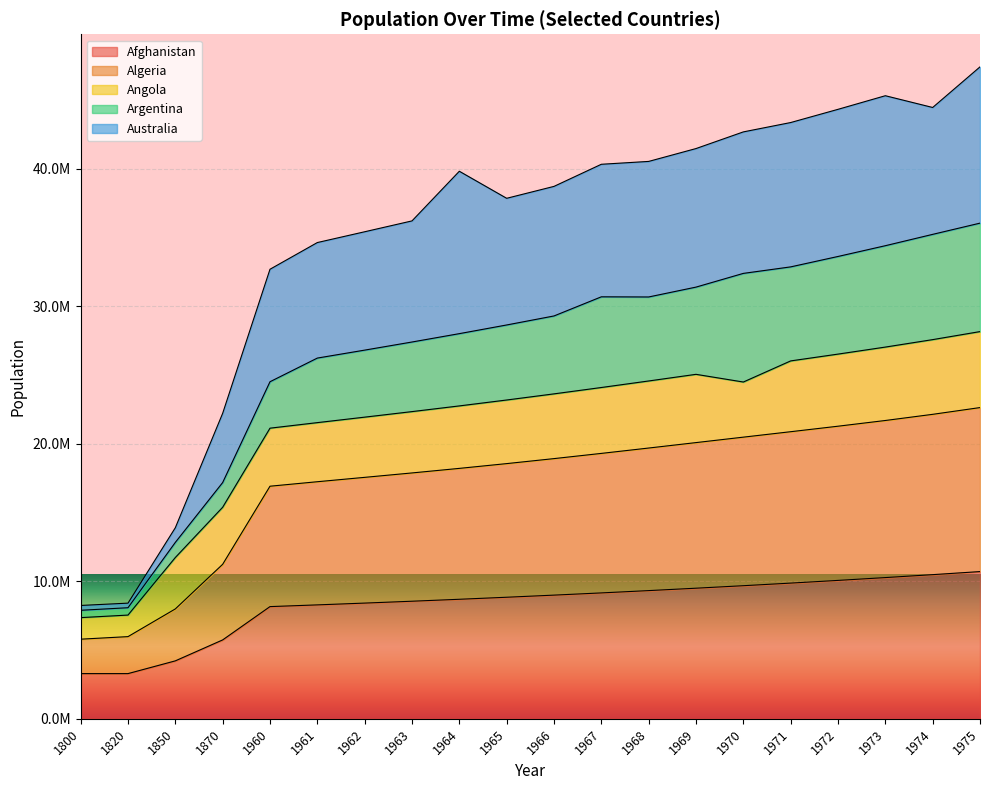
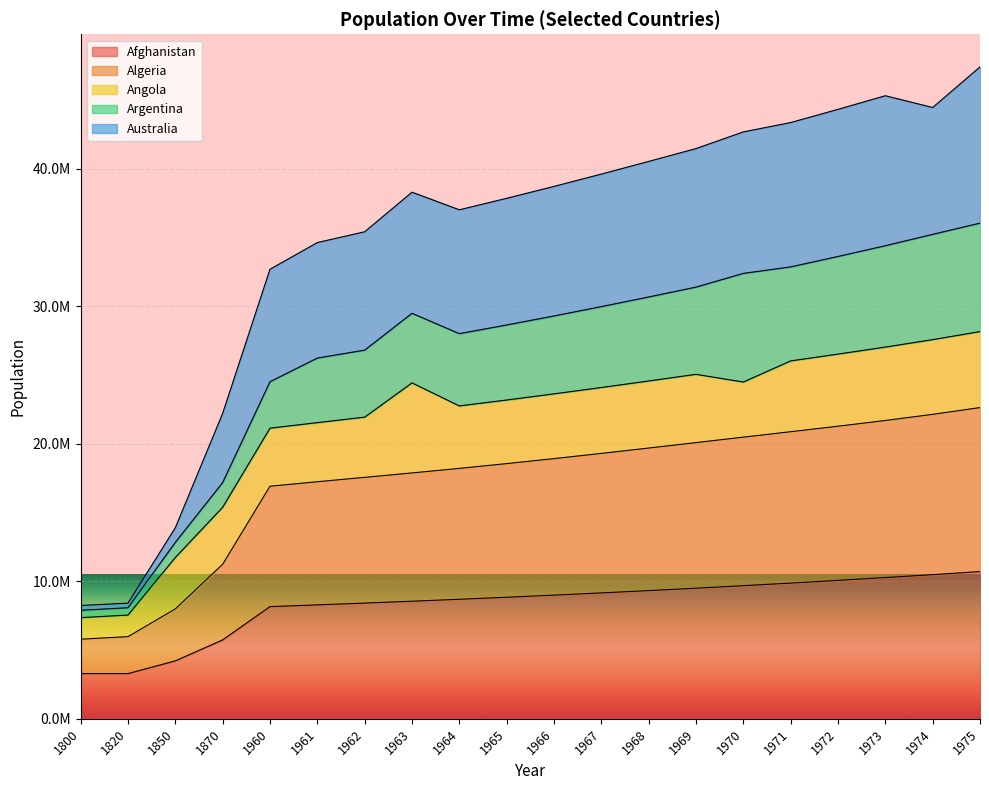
  {
    "Angola": {
      "1800": 1600000,
      "1820": 1600000,
      "1850": 3700000,
      "1870": 4100000,
      "1960": 4200000,
      "1961": 4300000,
      "1962": 4400000,
-     "1963": 4500000,
+     "1963": 6500000,
      "1964": 4500000,
      "1965": 4600000,
      "1966": 4700000,
      "1967": 4800000,
      "1968": 4900000,
      "1969": 5000000,
      "1970": 4000000,
      "1971": 5100000,
      "1972": 5200000,
      "1973": 5300000,
      "1974": 5400000,
      "1975": 5500000
    },
    "Argentina": {
      "1800": 500000,
      "1820": 500000,
      "1850": 1100000,
      "1870": 1800000,
      "1960": 3400000,
      "1961": 4700000,
      "1962": 4900000,
      "1963": 5100000,
      "1964": 5300000,
      "1965": 5500000,
      "1966": 5700000,
-     "1967": 6600000,
+     "1967": 5900000,
      "1968": 6100000,
      "1969": 6300000,
      "1970": 7900000,
      "1971": 6800000,
      "1972": 7100000,
      "1973": 7400000,
      "1974": 7700000,
      "1975": 7900000
    },
    "Australia": {
      "1800": 400000,
      "1820": 300000,
      "1850": 1100000,
      "1870": 5000000,
      "1960": 8200000,
      "1961": 8400000,
      "1962": 8600000,
      "1963": 8800000,
-     "1964": 11800000,
+     "1964": 9000000,
      "1965": 9200000,
      "1966": 9400000,
      "1967": 9600000,
      "1968": 9900000,
      "1969": 10100000,
      "1970": 10300000,
      "1971": 10500000,
      "1972": 10700000,
      "1973": 10900000,
      "1974": 9200000,
      "1975": 11400000
    }
  }
